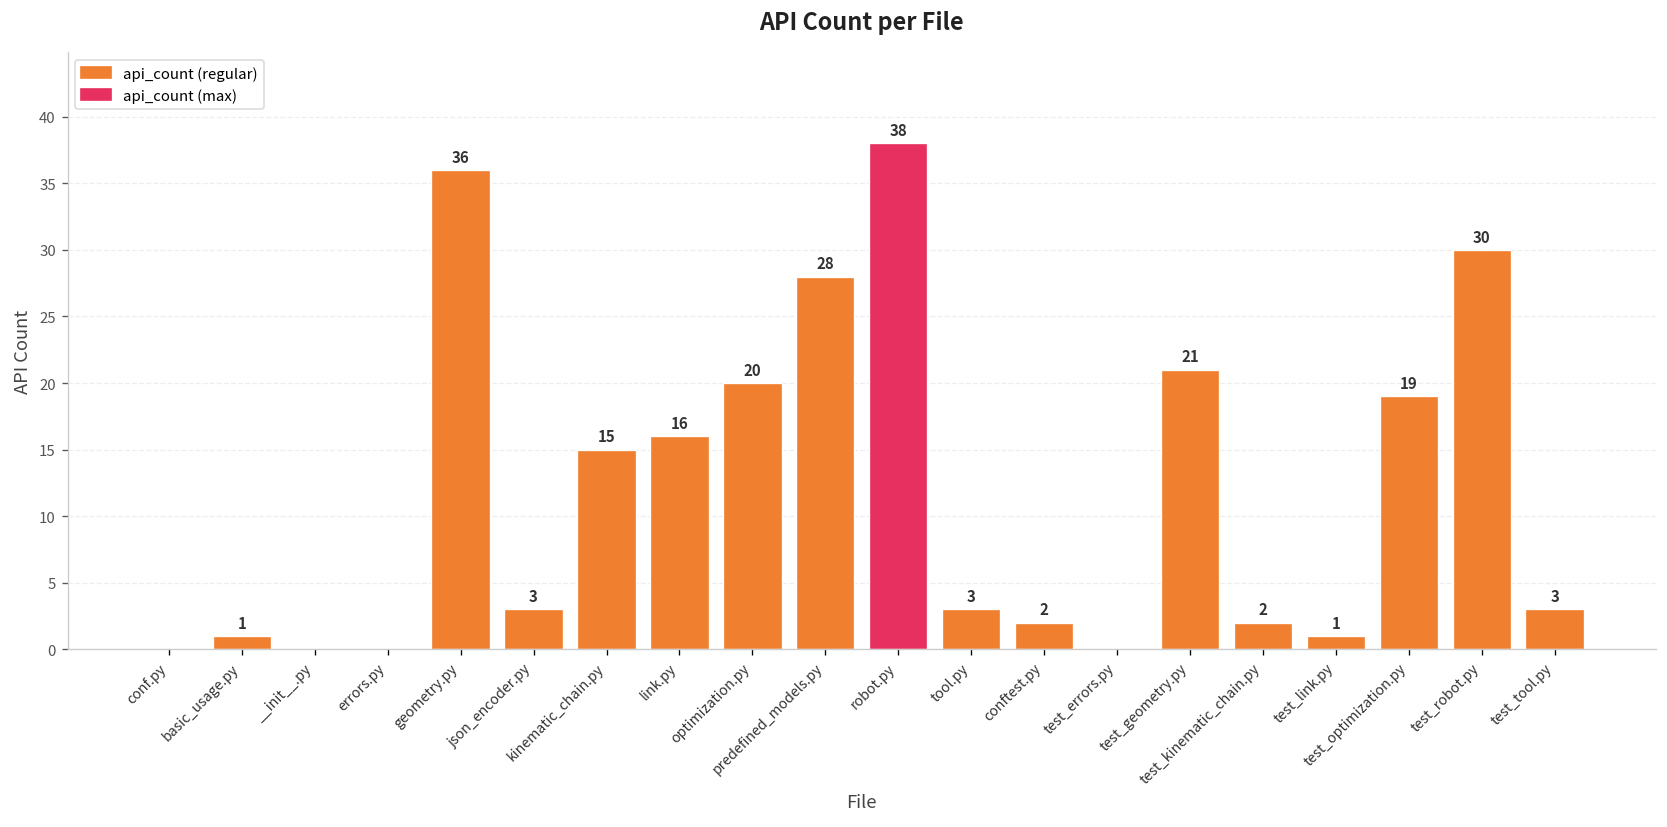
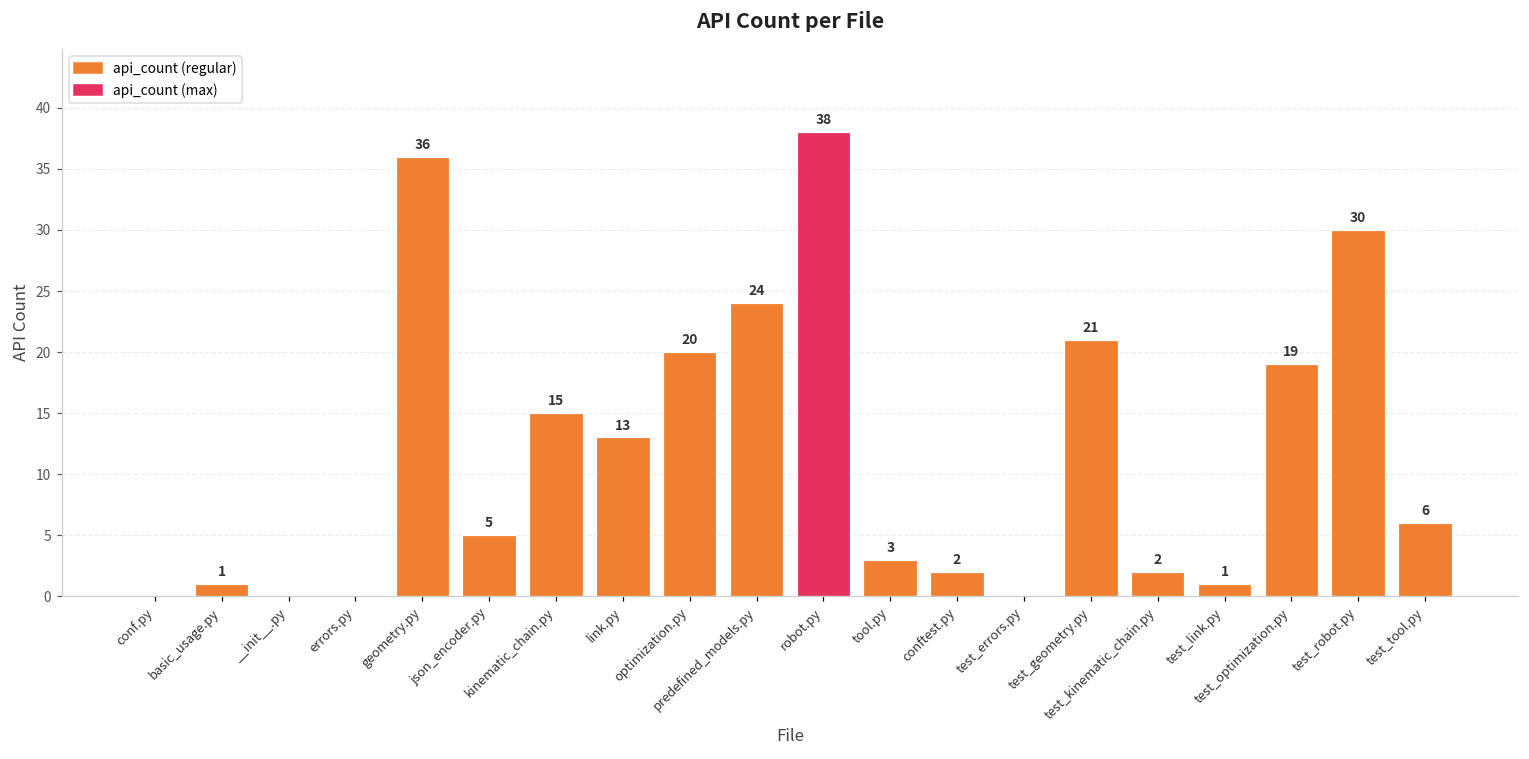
  {
    "basic_usage.py": 1,
    "geometry.py": 36,
-   "json_encoder.py": 3,
+   "json_encoder.py": 5,
    "kinematic_chain.py": 15,
-   "link.py": 16,
+   "link.py": 13,
    "optimization.py": 20,
-   "predefined_models.py": 28,
+   "predefined_models.py": 24,
    "robot.py": 38,
    "tool.py": 3,
    "conftest.py": 2,
    "test_geometry.py": 21,
    "test_kinematic_chain.py": 2,
    "test_link.py": 1,
    "test_optimization.py": 19,
    "test_robot.py": 30,
-   "test_tool.py": 3
+   "test_tool.py": 6
  }
